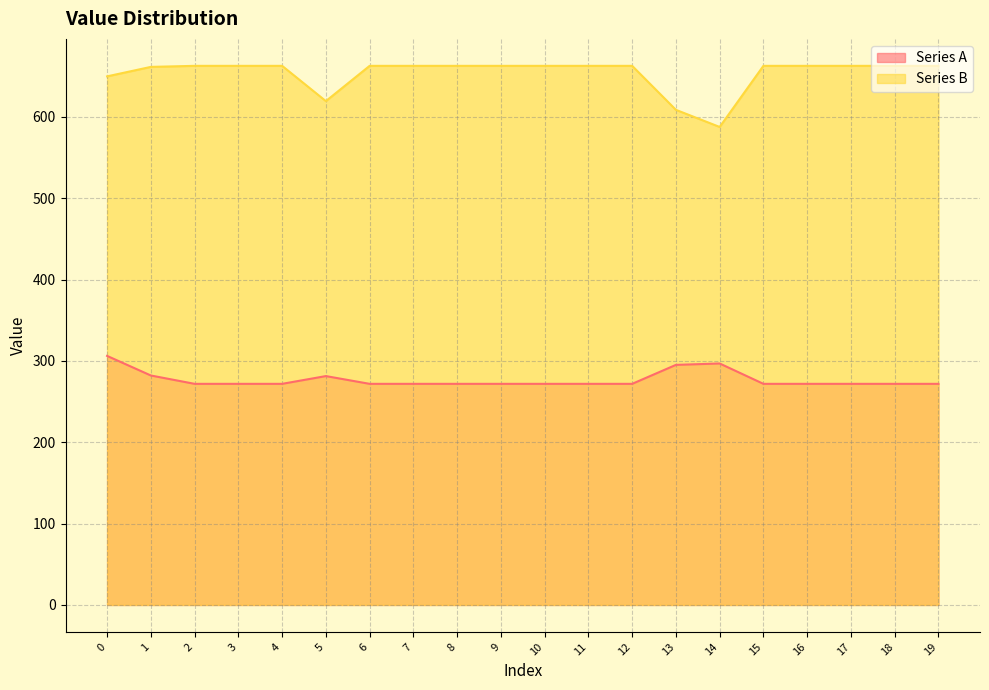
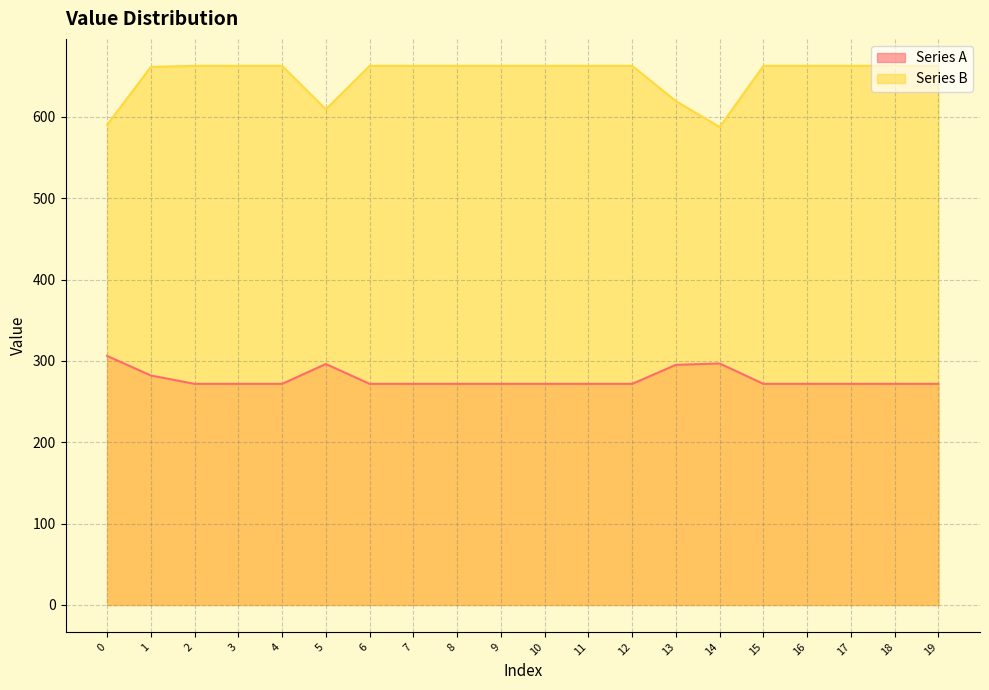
  {
    "Series A": {
      "0": 310,
      "1": 280,
      "2": 270,
      "3": 270,
      "4": 270,
-     "5": 280,
+     "5": 300,
      "6": 270,
      "7": 270,
      "8": 270,
      "9": 270,
      "10": 270,
      "11": 270,
      "12": 270,
      "13": 300,
      "14": 300,
      "15": 270,
      "16": 270,
      "17": 270,
      "18": 270,
      "19": 270
    },
    "Series B": {
-     "0": 650,
+     "0": 590,
      "1": 660,
      "2": 660,
      "3": 660,
      "4": 660,
-     "5": 620,
+     "5": 610,
      "6": 660,
      "7": 660,
      "8": 660,
      "9": 660,
      "10": 660,
      "11": 660,
      "12": 660,
-     "13": 610,
+     "13": 620,
      "14": 590,
      "15": 660,
      "16": 660,
      "17": 660
    }
  }
